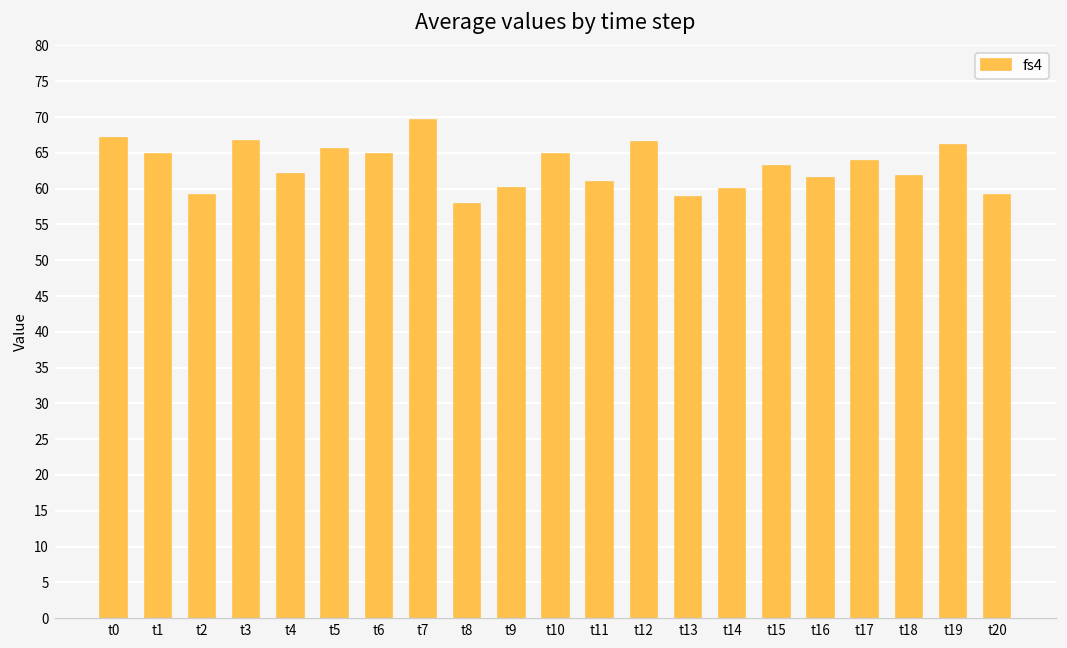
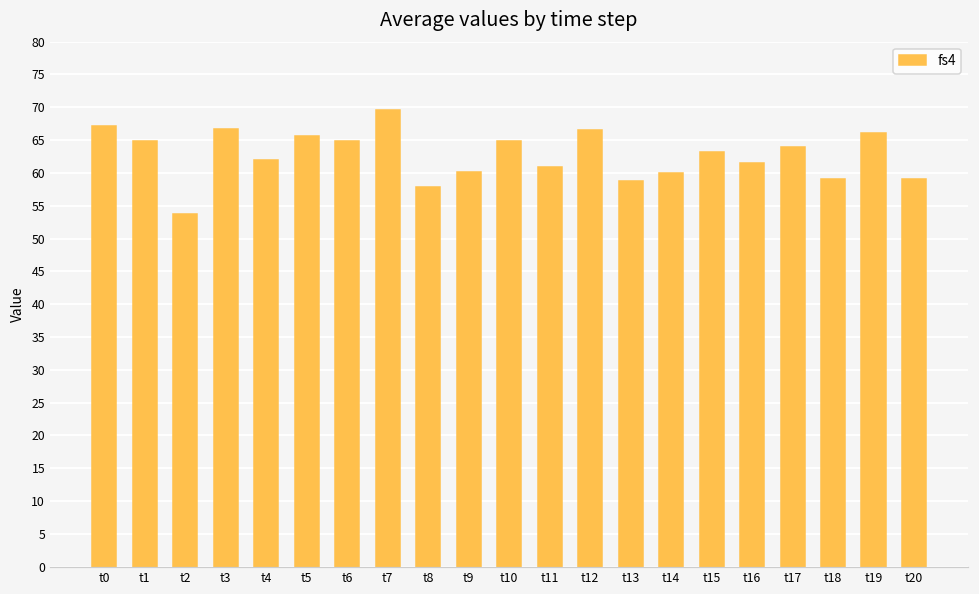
  {
    "t0": 67,
    "t1": 65,
-   "t2": 59,
+   "t2": 54,
    "t3": 67,
    "t4": 62,
    "t5": 66,
    "t6": 65,
    "t7": 70,
    "t8": 58,
    "t9": 60,
    "t10": 65,
    "t11": 61,
    "t12": 66,
    "t13": 59,
    "t14": 60,
    "t15": 63,
    "t16": 62,
    "t17": 64,
-   "t18": 62,
+   "t18": 59,
    "t19": 66,
    "t20": 59
  }
